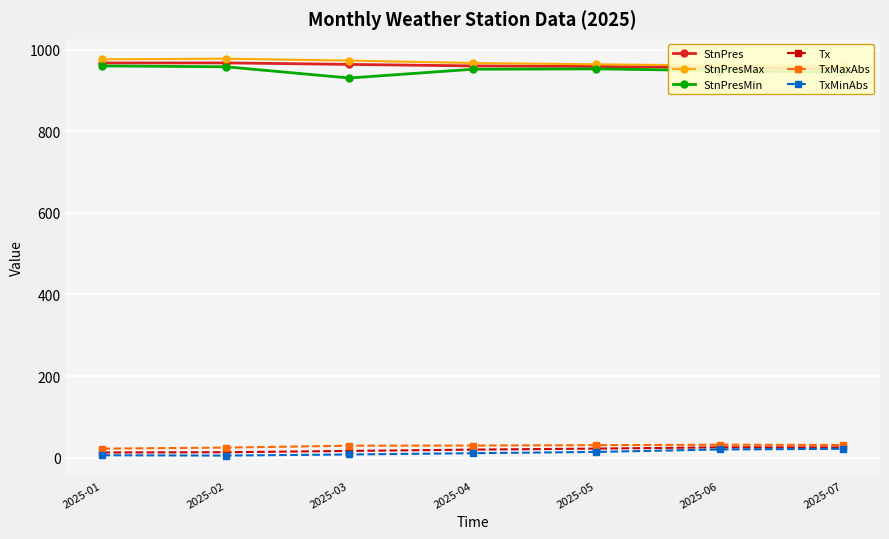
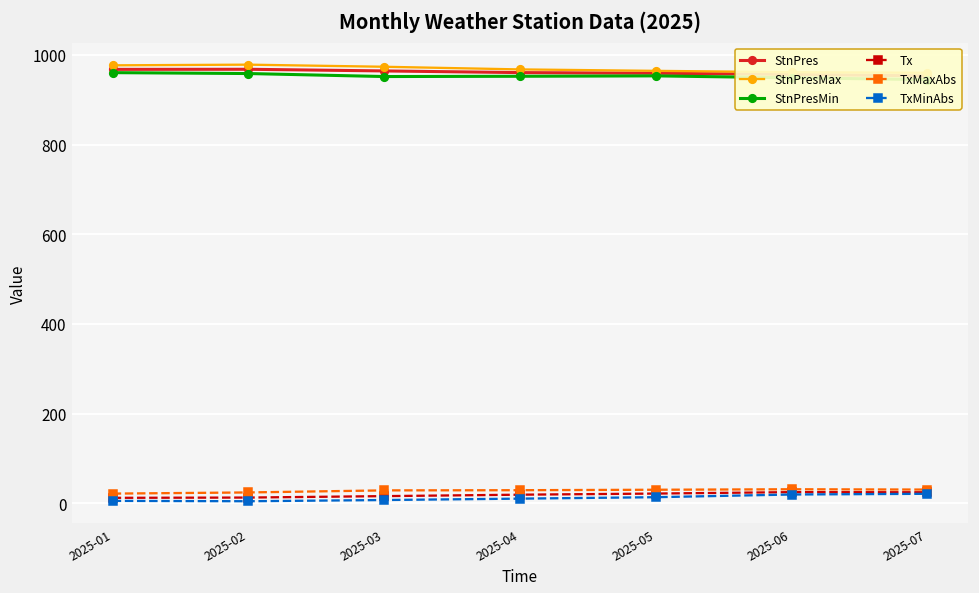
  {
    "StnPresMax": {
      "2025-01": 980,
      "2025-02": 980,
      "2025-03": 970,
      "2025-04": 970
    },
    "StnPresMin": {
      "2025-01": 960,
      "2025-02": 960,
-     "2025-03": 930,
+     "2025-03": 950,
      "2025-04": 950
    },
    "TxMaxAbs": {
      "2025-01": 20,
      "2025-02": 20,
      "2025-03": 30,
      "2025-04": 30,
      "2025-05": 30,
      "2025-06": 30
    },
    "TxMinAbs": {
      "2025-01": 10,
      "2025-02": 0,
      "2025-03": 10,
      "2025-04": 10,
      "2025-05": 10
    }
  }
